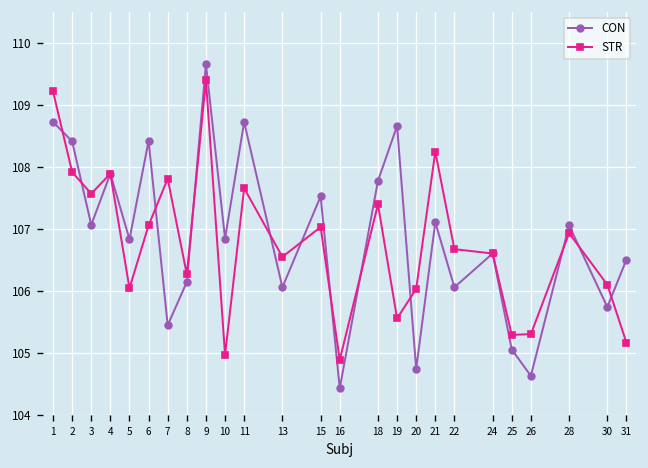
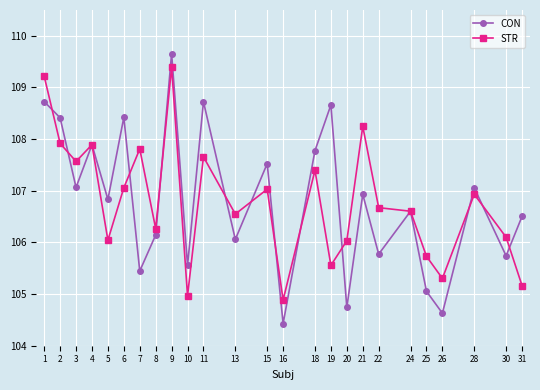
  {
    "CON": {
      "1": 108.7,
      "2": 108.4,
      "3": 107.1,
      "5": 106.8,
      "6": 108.4,
      "7": 105.4,
      "8": 106.1,
      "9": 109.7,
-     "10": 106.8,
+     "10": 105.6,
      "11": 108.7,
      "13": 106.1,
      "15": 107.5,
      "16": 104.4,
      "18": 107.8,
      "19": 108.7,
      "20": 104.7,
-     "21": 107.1,
-     "22": 106.1,
+     "21": 106.9,
+     "22": 105.8,
      "25": 105.1,
      "26": 104.6,
      "28": 107.1,
      "30": 105.7,
      "31": 106.5
    },
    "STR": {
      "1": 109.2,
      "2": 107.9,
      "3": 107.6,
      "5": 106.0,
      "6": 107.1,
      "7": 107.8,
      "8": 106.3,
      "9": 109.4,
      "10": 105.0,
      "11": 107.7,
      "13": 106.5,
      "15": 107.0,
      "16": 104.9,
      "18": 107.4,
      "19": 105.6,
      "20": 106.0,
      "21": 108.2,
      "22": 106.7,
-     "25": 105.3,
+     "25": 105.7,
      "26": 105.3,
      "28": 106.9,
      "30": 106.1,
      "31": 105.2
    }
  }
